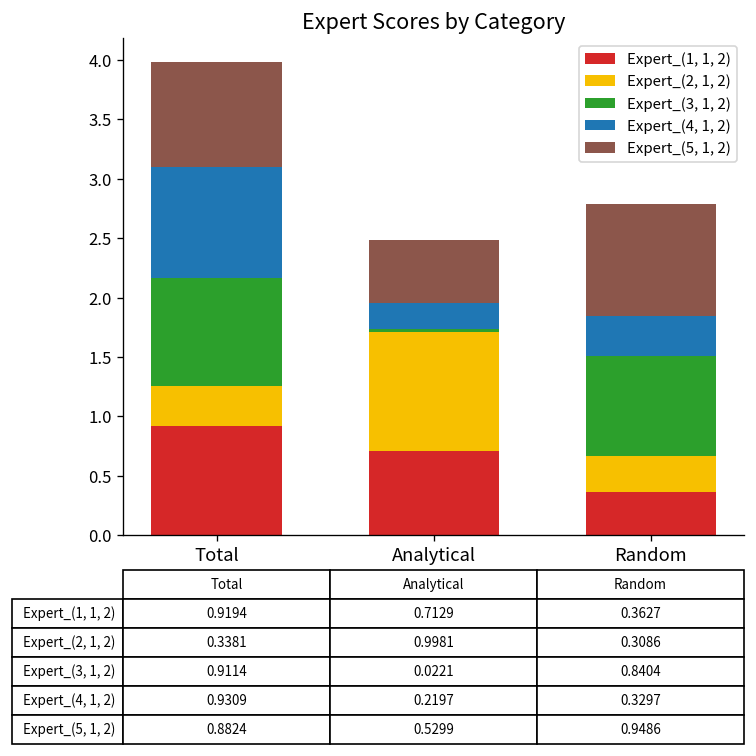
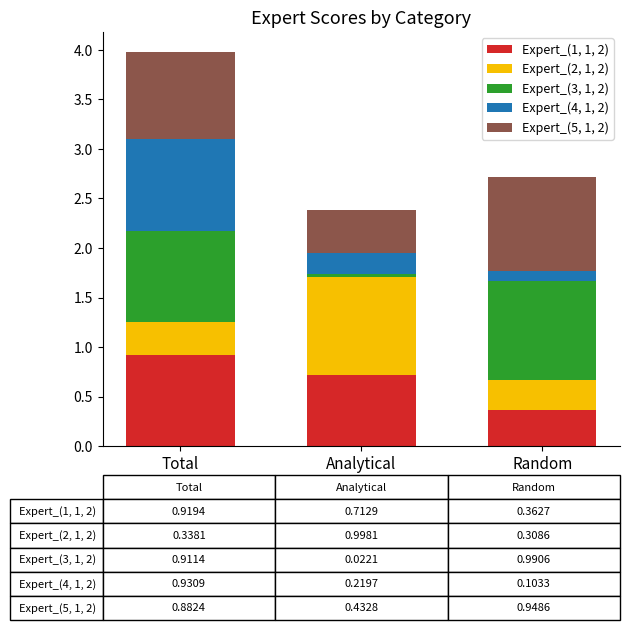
  {
    "Expert_(1, 1, 2)": {
      "Total": 0.9,
      "Analytical": 0.7,
      "Random": 0.4
    },
    "Expert_(2, 1, 2)": {
      "Total": 0.3,
      "Analytical": 1.0,
      "Random": 0.3
    },
    "Expert_(3, 1, 2)": {
-     "Random": 0.8404
+     "Random": 0.9906
    },
    "Expert_(4, 1, 2)": {
-     "Random": 0.3297
+     "Random": 0.1033
    },
    "Expert_(5, 1, 2)": {
-     "Analytical": 0.5299
+     "Analytical": 0.4328
    }
  }
